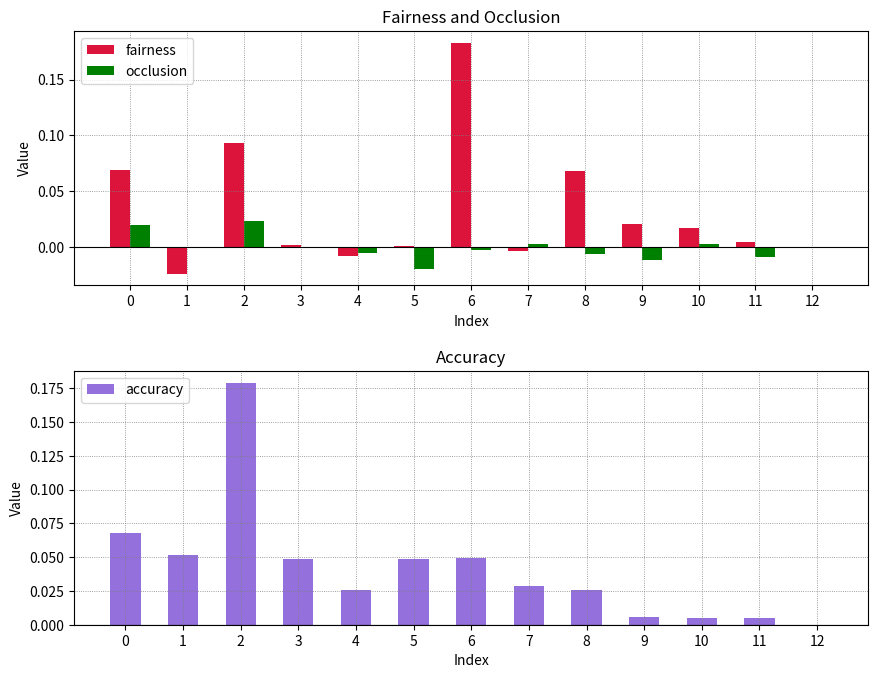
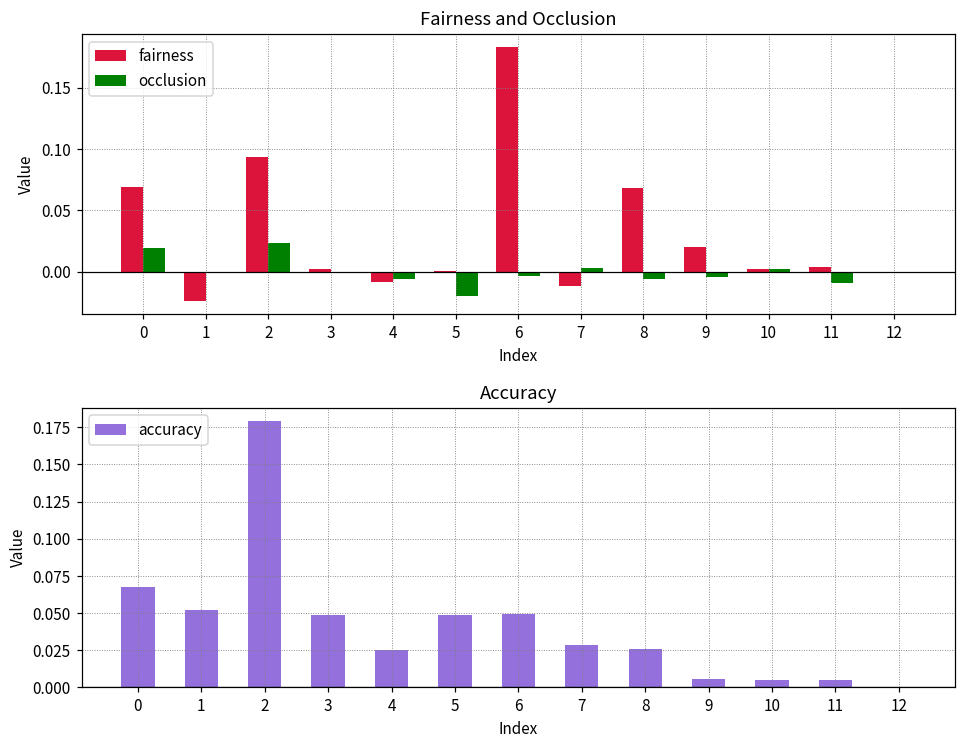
  {
    "Fairness and Occlusion": {
      "fairness": {
        "0": 0.069,
        "1": -0.024,
        "2": 0.093,
        "4": -0.008,
        "6": 0.183,
-       "7": -0.004,
+       "7": -0.011,
        "8": 0.068,
        "9": 0.020,
-       "10": 0.017,
+       "10": 0.002,
        "11": 0.004,
        "12": 0.000
      },
      "occlusion": {
        "0": 0.019,
        "2": 0.023,
        "4": -0.006,
        "5": -0.020,
        "6": -0.003,
        "7": 0.003,
        "8": -0.006,
-       "9": -0.012,
+       "9": -0.005,
        "11": -0.009,
        "12": 0.000
      }
    },
    "Accuracy": {
      "0": 0.068,
      "1": 0.052,
      "2": 0.179,
      "3": 0.049,
      "4": 0.025,
      "5": 0.049,
      "6": 0.049,
      "7": 0.029,
      "8": 0.026,
      "9": 0.006,
      "10": 0.005,
      "11": 0.005,
      "12": 0.000
    }
  }
